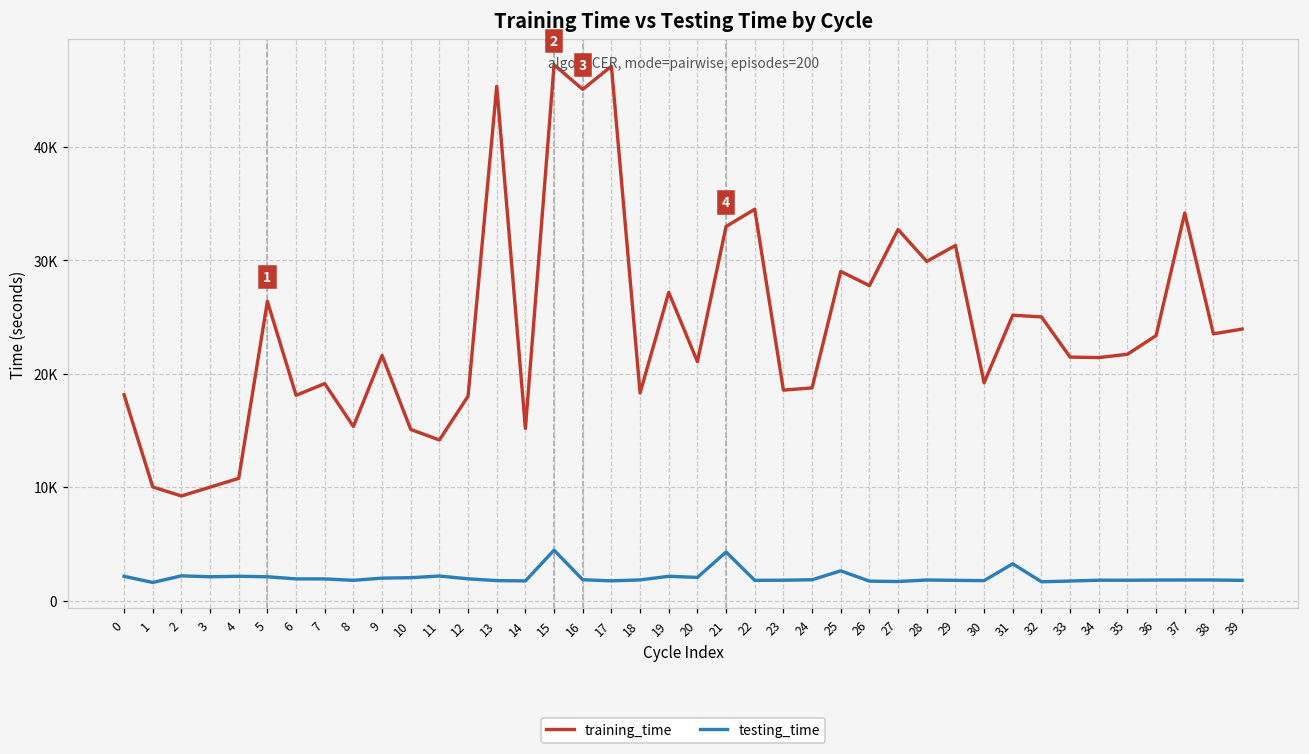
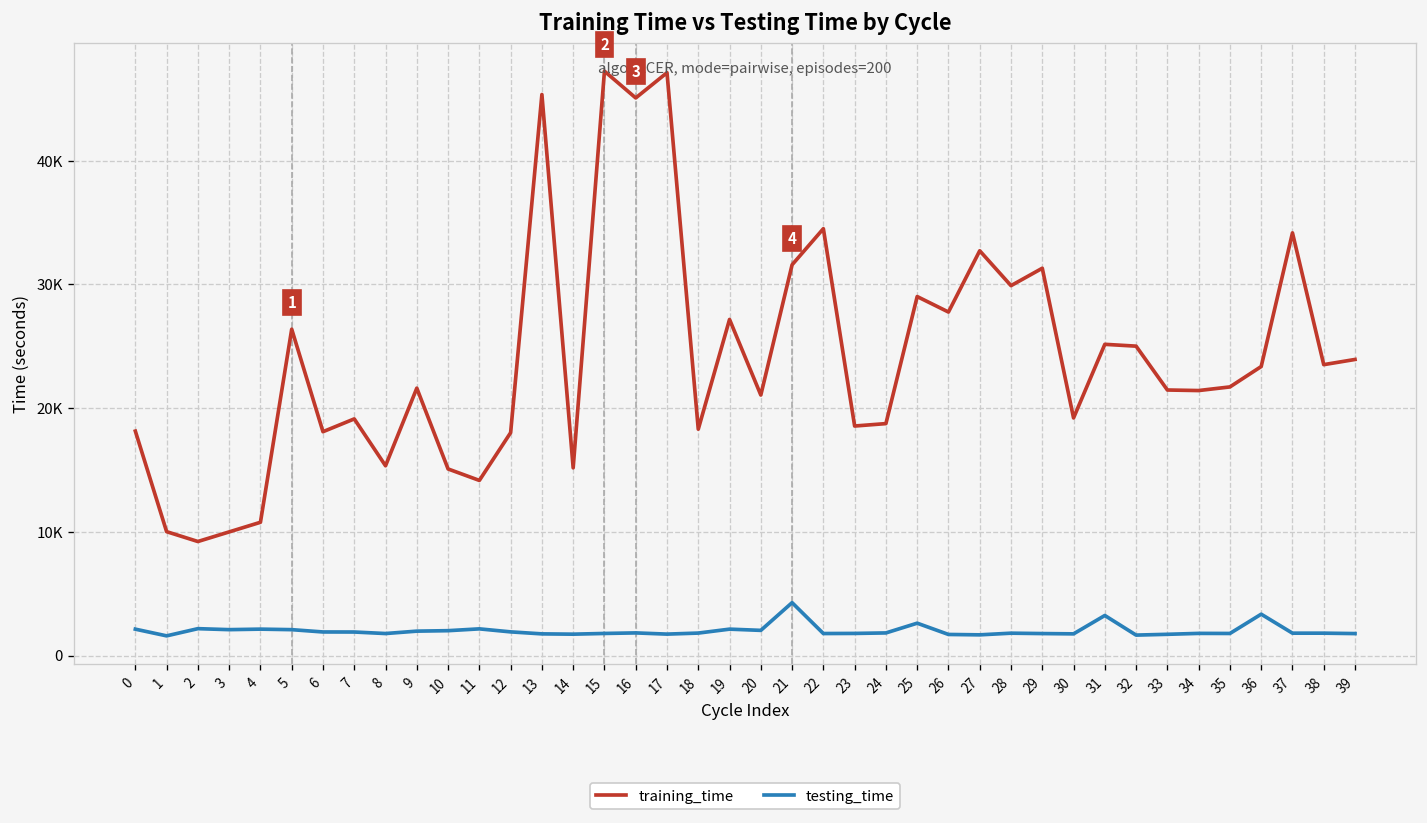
  {
    "training_time": {
      "0": 18100,
      "1": 10000,
      "2": 9200,
      "3": 10000,
      "4": 10800,
      "6": 18100,
      "7": 19100,
      "8": 15300,
      "9": 21600,
      "10": 15100,
      "11": 14200,
      "12": 18000,
      "13": 45300,
      "14": 15200,
      "18": 18300,
      "19": 27200,
      "20": 21100,
-     "21": 33000,
+     "21": 31600,
      "22": 34500,
      "23": 18600,
      "24": 18700,
      "25": 29000,
      "26": 27800,
      "27": 32700,
      "28": 29900,
      "29": 31300,
      "30": 19200,
      "31": 25200,
      "32": 25000,
      "33": 21500,
      "34": 21400,
      "35": 21700,
      "36": 23400,
      "37": 34200,
      "38": 23500,
      "39": 23900
    },
    "testing_time": {
      "0": 2100,
      "1": 1600,
      "2": 2200,
      "3": 2100,
      "4": 2100,
      "5": 2100,
      "6": 1900,
      "7": 1900,
      "8": 1800,
      "9": 2000,
      "10": 2000,
      "11": 2200,
      "12": 1900,
      "13": 1800,
      "14": 1700,
-     "15": 4400,
+     "15": 1800,
      "16": 1800,
      "17": 1700,
      "18": 1800,
      "19": 2100,
      "20": 2000,
      "21": 4300,
      "22": 1800,
      "23": 1800,
      "24": 1800,
      "25": 2600,
      "26": 1700,
      "27": 1700,
      "28": 1800,
      "29": 1800,
      "30": 1800,
      "31": 3200,
      "32": 1700,
      "33": 1700,
      "34": 1800,
      "35": 1800,
-     "36": 1800,
+     "36": 3300,
      "37": 1800,
      "38": 1800,
      "39": 1800
    }
  }
